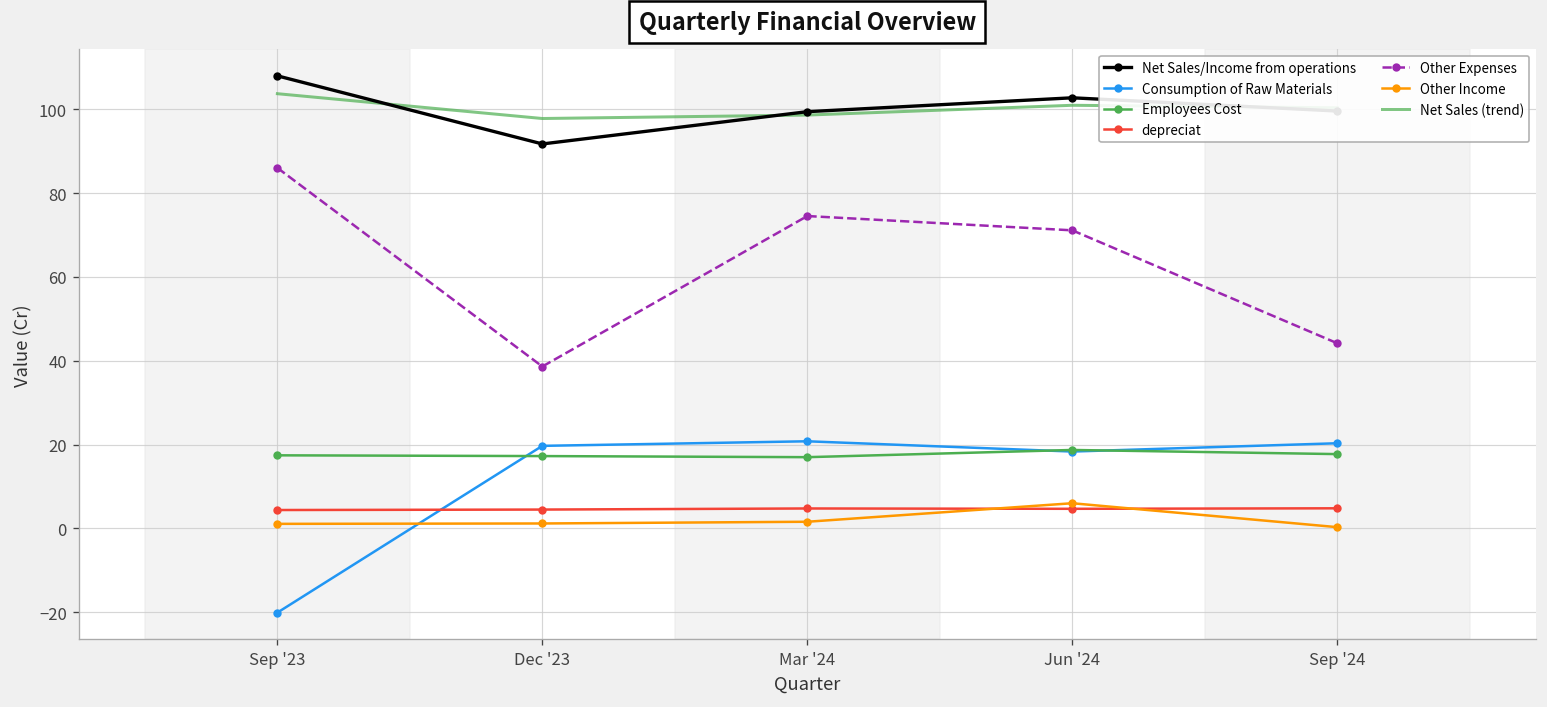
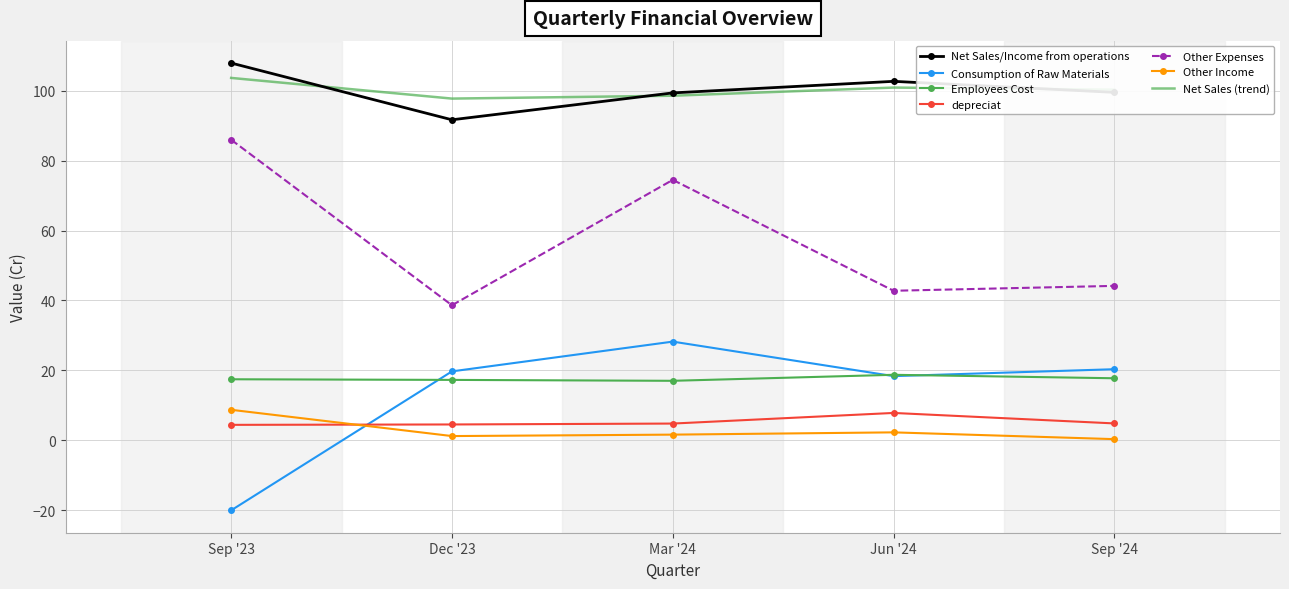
  {
    "Net Sales/Income from operations": {
      "Sep '23": 108,
      "Dec '23": 92,
      "Mar '24": 99,
      "Jun '24": 103
    },
    "Consumption of Raw Materials": {
      "Sep '23": -20,
      "Dec '23": 20,
-     "Mar '24": 21,
+     "Mar '24": 28,
      "Sep '24": 20
    },
    "depreciat": {
      "Sep '23": 4,
      "Dec '23": 5,
      "Mar '24": 5,
-     "Jun '24": 5,
+     "Jun '24": 8,
      "Sep '24": 5
    },
    "Other Expenses": {
      "Sep '23": 86,
      "Dec '23": 39,
      "Mar '24": 75,
-     "Jun '24": 71,
+     "Jun '24": 43,
      "Sep '24": 44
    },
    "Other Income": {
-     "Sep '23": 1,
+     "Sep '23": 9,
      "Dec '23": 1,
      "Mar '24": 2,
-     "Jun '24": 6,
+     "Jun '24": 2,
      "Sep '24": 0
    }
  }
